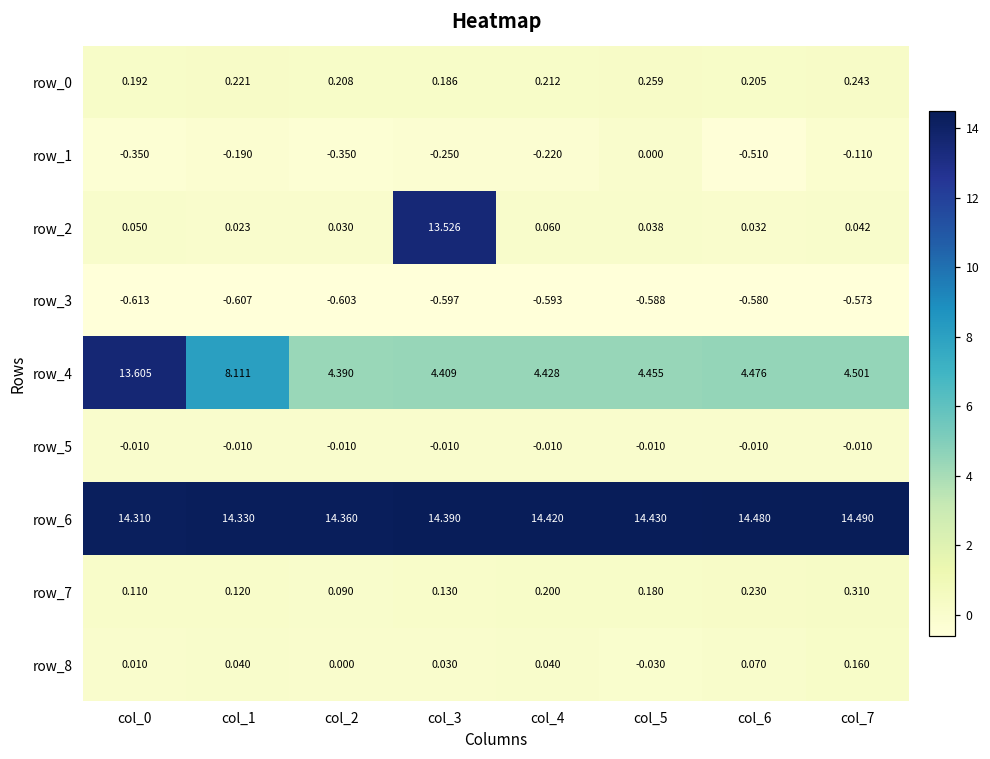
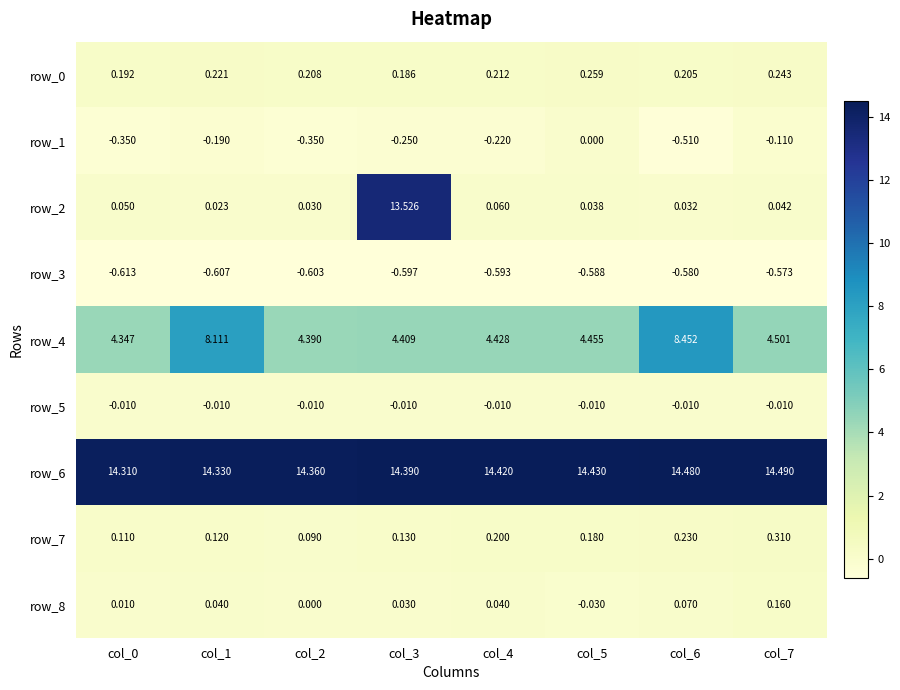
  {
    "row_0": {
      "col_0": 0.192,
      "col_1": 0.221,
      "col_2": 0.208,
      "col_3": 0.186,
      "col_4": 0.212,
      "col_5": 0.259,
      "col_6": 0.205,
      "col_7": 0.243
    },
    "row_1": {
      "col_0": -0.350,
      "col_1": -0.190,
      "col_2": -0.350,
      "col_3": -0.250,
      "col_4": -0.220,
      "col_5": 0.000,
      "col_6": -0.510,
      "col_7": -0.110
    },
    "row_2": {
      "col_0": 0.050,
      "col_1": 0.023,
      "col_2": 0.030,
      "col_3": 13.526,
      "col_4": 0.060,
      "col_5": 0.038,
      "col_6": 0.032,
      "col_7": 0.042
    },
    "row_3": {
      "col_0": -0.613,
      "col_1": -0.607,
      "col_2": -0.603,
      "col_3": -0.597,
      "col_4": -0.593,
      "col_5": -0.588,
      "col_6": -0.580,
      "col_7": -0.573
    },
    "row_4": {
-     "col_0": 13.605,
+     "col_0": 4.347,
      "col_1": 8.111,
      "col_2": 4.390,
      "col_3": 4.409,
      "col_4": 4.428,
      "col_5": 4.455,
-     "col_6": 4.476,
+     "col_6": 8.452,
      "col_7": 4.501
    },
    "row_5": {
      "col_0": -0.010,
      "col_1": -0.010,
      "col_2": -0.010,
      "col_3": -0.010,
      "col_4": -0.010,
      "col_5": -0.010,
      "col_6": -0.010,
      "col_7": -0.010
    },
    "row_6": {
      "col_0": 14.310,
      "col_1": 14.330,
      "col_2": 14.360,
      "col_3": 14.390,
      "col_4": 14.420,
      "col_5": 14.430,
      "col_6": 14.480,
      "col_7": 14.490
    },
    "row_7": {
      "col_0": 0.110,
      "col_1": 0.120,
      "col_2": 0.090,
      "col_3": 0.130,
      "col_4": 0.200,
      "col_5": 0.180,
      "col_6": 0.230,
      "col_7": 0.310
    },
    "row_8": {
      "col_0": 0.010,
      "col_1": 0.040,
      "col_2": 0.000,
      "col_3": 0.030,
      "col_4": 0.040,
      "col_5": -0.030,
      "col_6": 0.070,
      "col_7": 0.160
    }
  }
